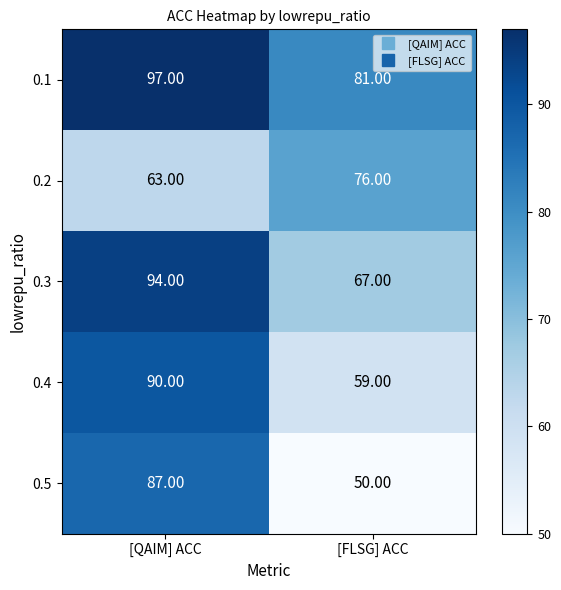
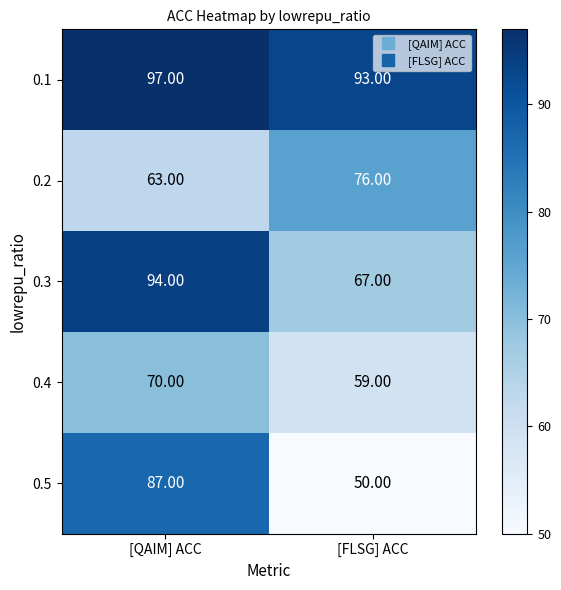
  {
    "0.1": {
      "[QAIM] ACC": 97.00,
-     "[FLSG] ACC": 81.00
+     "[FLSG] ACC": 93.00
    },
    "0.2": {
      "[QAIM] ACC": 63.00,
      "[FLSG] ACC": 76.00
    },
    "0.3": {
      "[QAIM] ACC": 94.00,
      "[FLSG] ACC": 67.00
    },
    "0.4": {
-     "[QAIM] ACC": 90.00,
+     "[QAIM] ACC": 70.00,
      "[FLSG] ACC": 59.00
    },
    "0.5": {
      "[QAIM] ACC": 87.00,
      "[FLSG] ACC": 50.00
    }
  }
